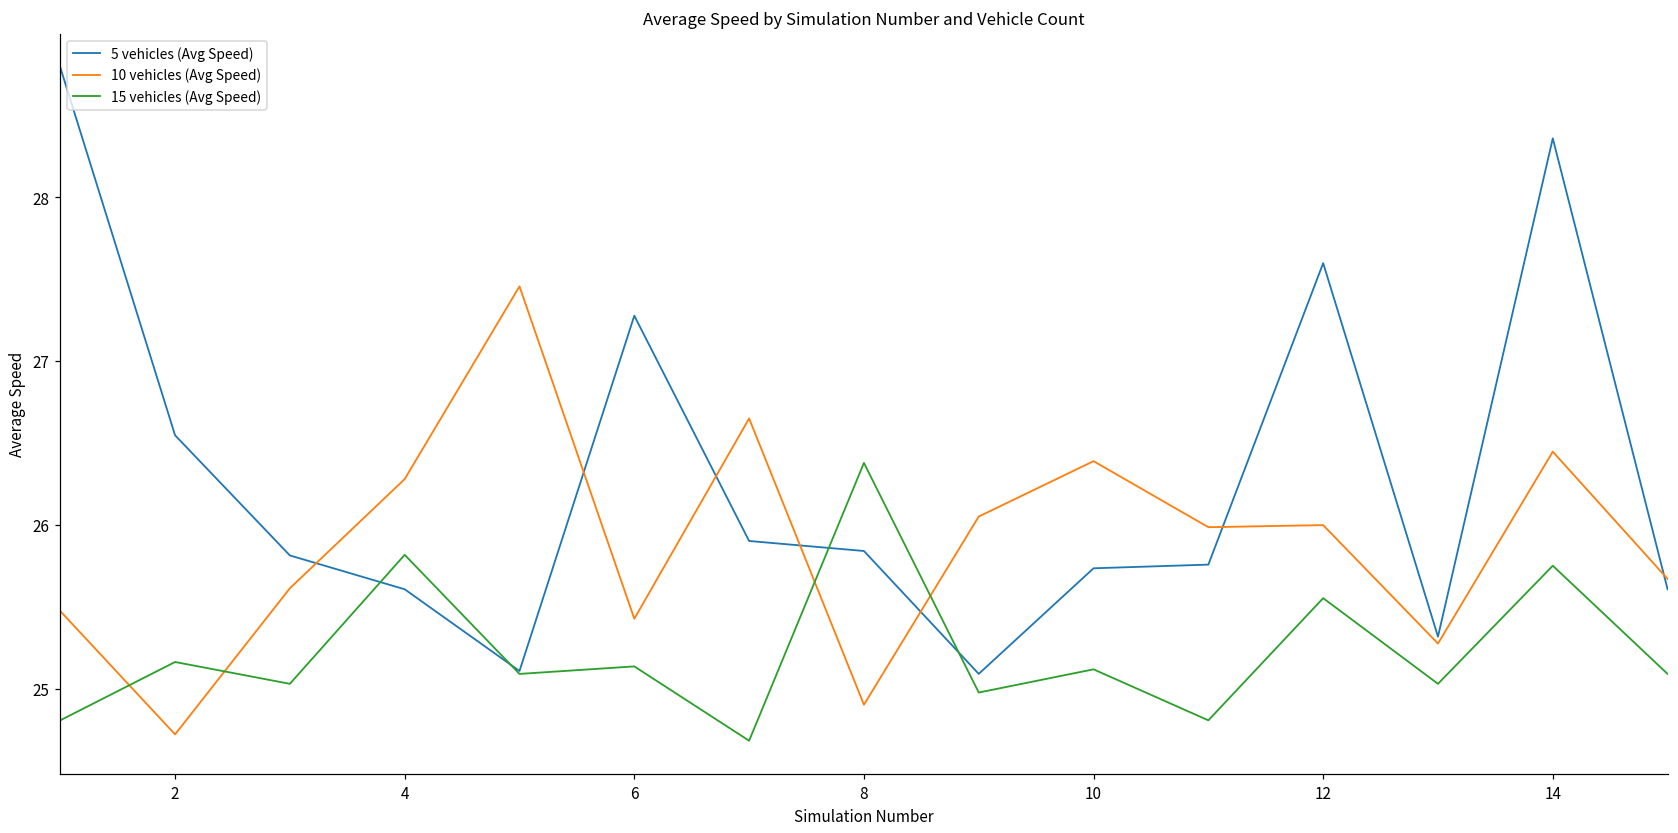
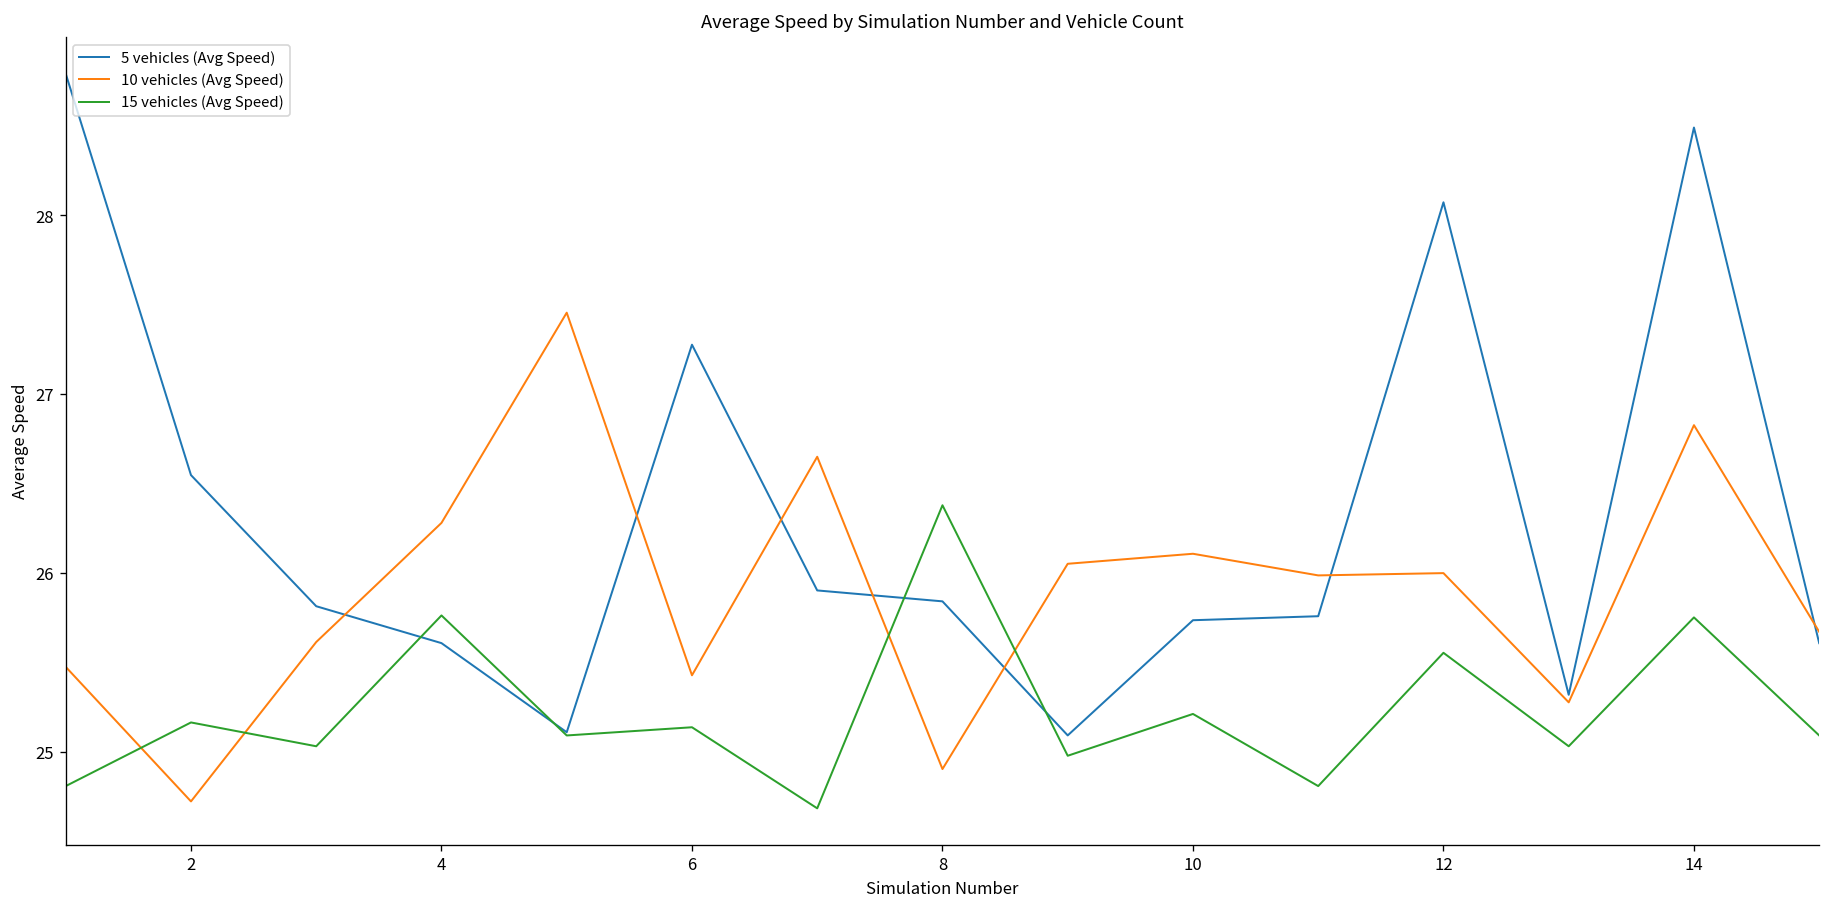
  {
    "5 vehicles (Avg Speed)": {
      "2": 26.55,
      "4": 25.61,
      "6": 27.28,
      "8": 25.84,
      "10": 25.74,
-     "12": 27.60,
-     "14": 28.36
+     "12": 28.07,
+     "14": 28.49
    },
    "10 vehicles (Avg Speed)": {
      "2": 24.72,
      "4": 26.28,
      "6": 25.43,
      "8": 24.90,
-     "10": 26.39,
+     "10": 26.11,
      "12": 26.00,
-     "14": 26.45
+     "14": 26.83
    },
    "15 vehicles (Avg Speed)": {
      "2": 25.16,
-     "4": 25.82,
+     "4": 25.76,
      "6": 25.14,
      "8": 26.38,
-     "10": 25.12,
+     "10": 25.21,
      "12": 25.55,
      "14": 25.75
    }
  }
